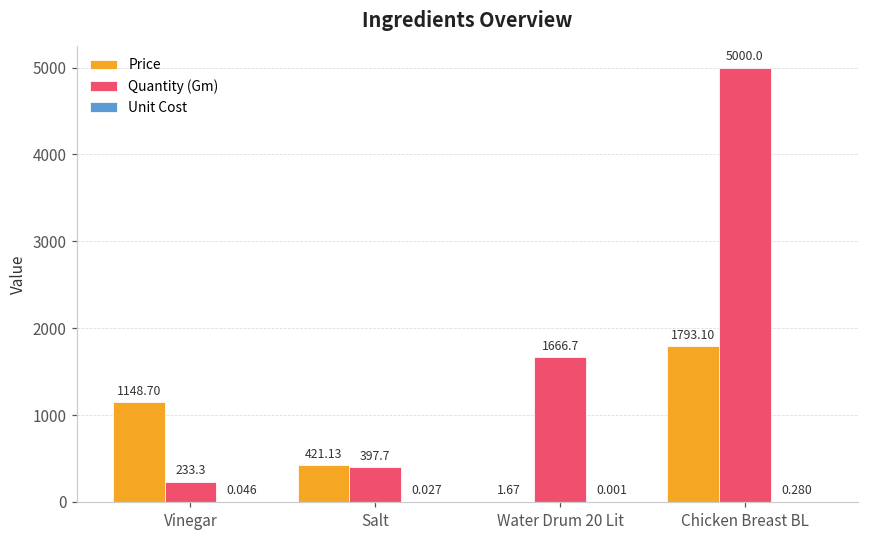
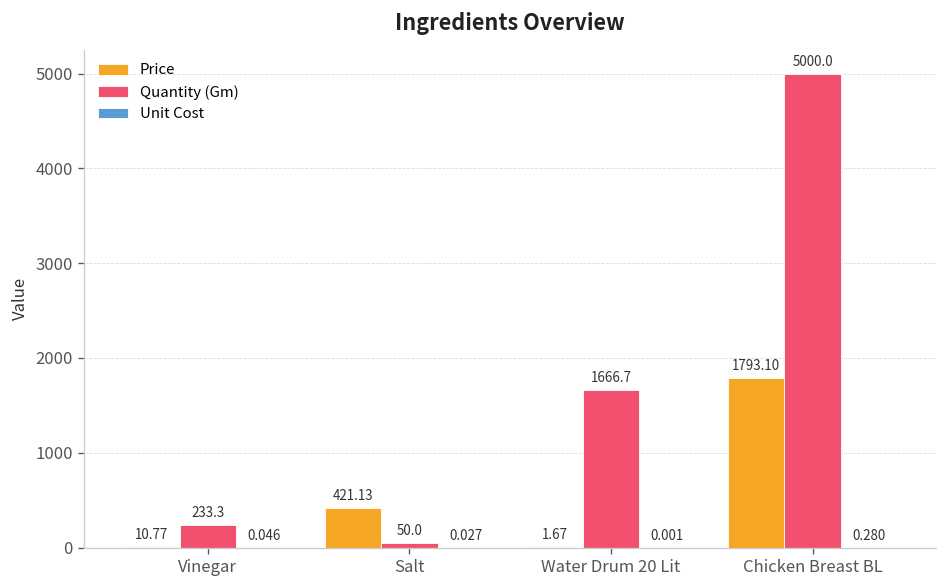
  {
    "Price": {
-     "Vinegar": 1148.70,
+     "Vinegar": 10.77,
      "Salt": 421.13,
      "Water Drum 20 Lit": 1.67,
      "Chicken Breast BL": 1793.10
    },
    "Quantity (Gm)": {
      "Vinegar": 233.3,
-     "Salt": 397.7,
+     "Salt": 50.0,
      "Water Drum 20 Lit": 1666.7,
      "Chicken Breast BL": 5000.0
    },
    "Unit Cost": {
      "Vinegar": 0.046,
      "Salt": 0.027,
      "Water Drum 20 Lit": 0.001,
      "Chicken Breast BL": 0.280
    }
  }
